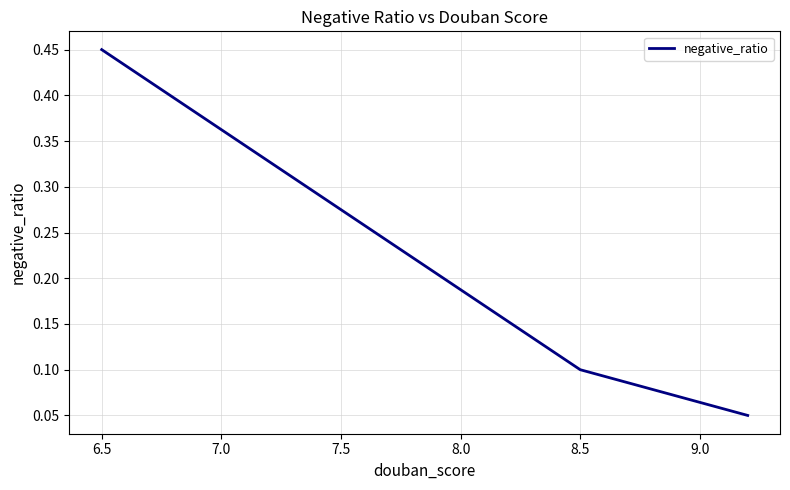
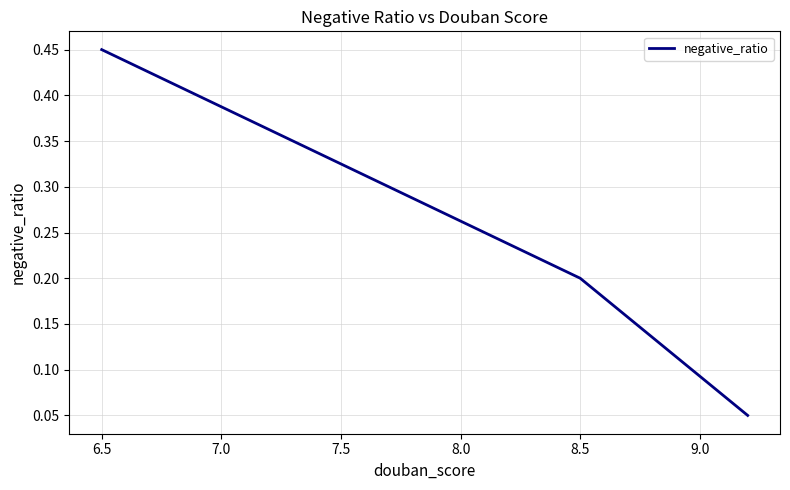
  {
    "6.5": 0.45,
-   "8.5": 0.1
+   "8.5": 0.2
  }
